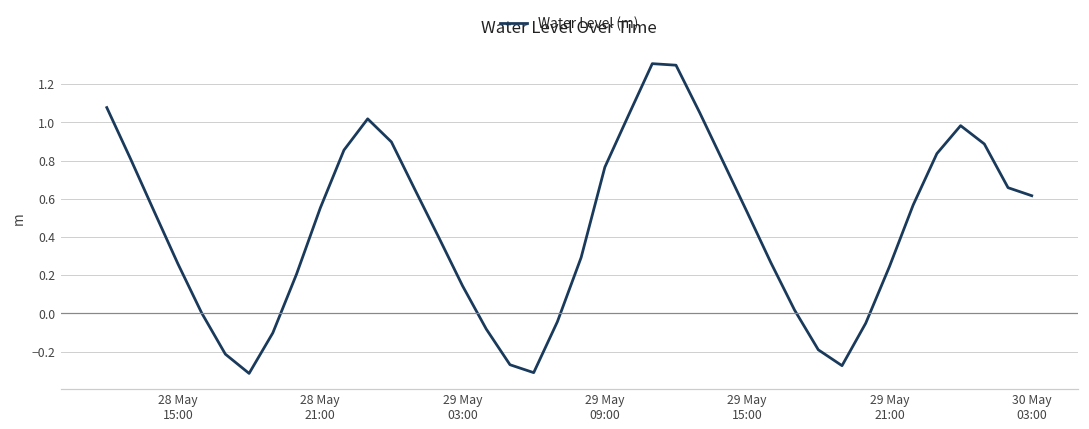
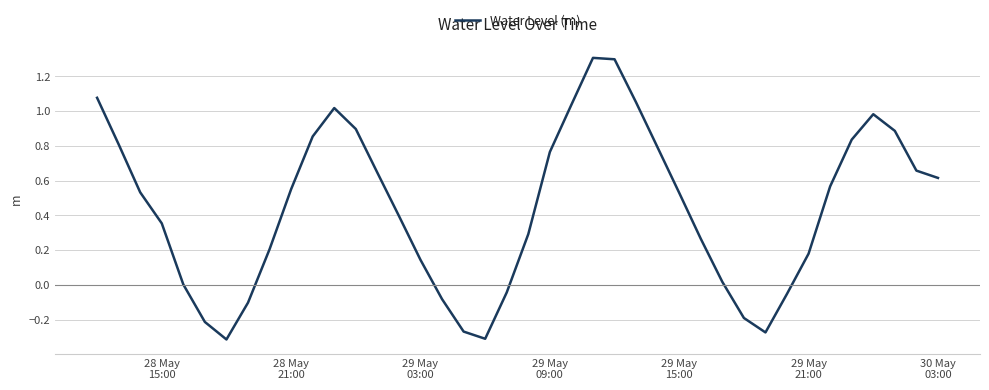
  {
-   "28 May 15:00": 0.26,
+   "28 May 15:00": 0.35,
    "28 May 21:00": 0.55,
    "29 May 03:00": 0.14,
    "29 May 09:00": 0.77,
    "29 May 15:00": 0.53,
-   "29 May 21:00": 0.25,
+   "29 May 21:00": 0.18,
    "30 May 03:00": 0.62
  }
